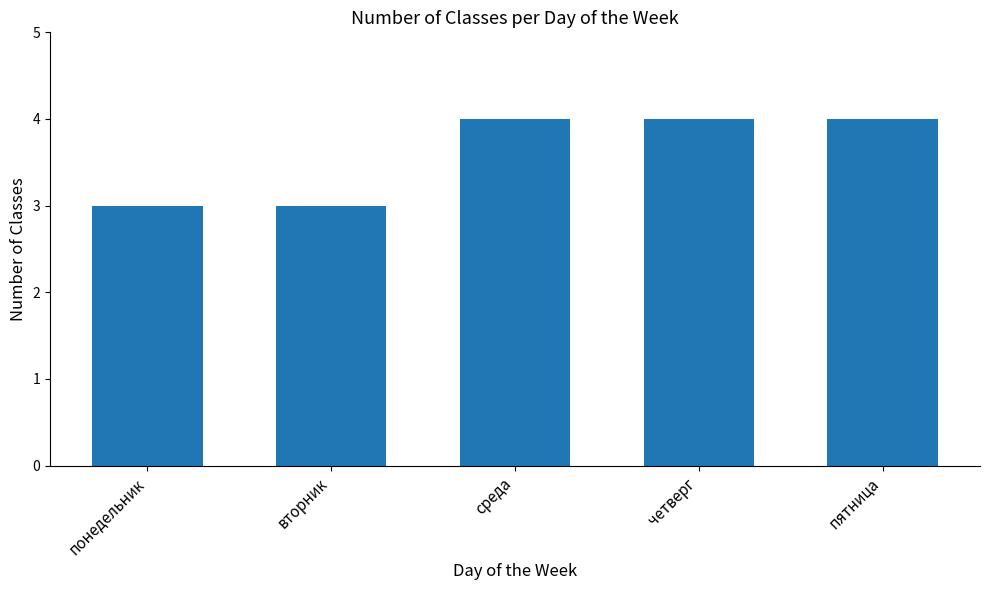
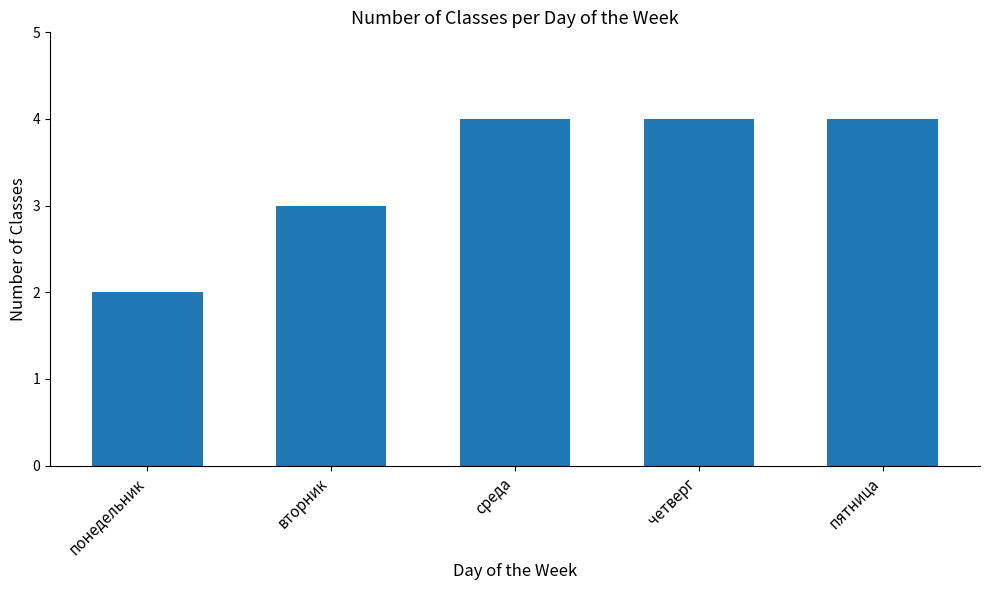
  {
-   "понедельник": 3,
+   "понедельник": 2,
    "вторник": 3,
    "среда": 4,
    "четверг": 4,
    "пятница": 4
  }
